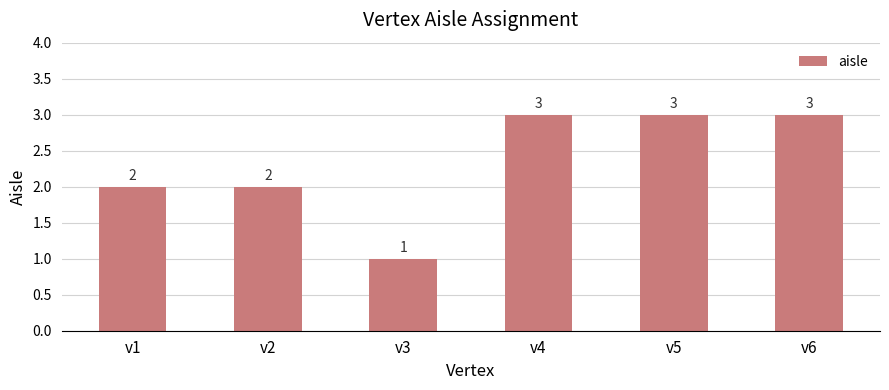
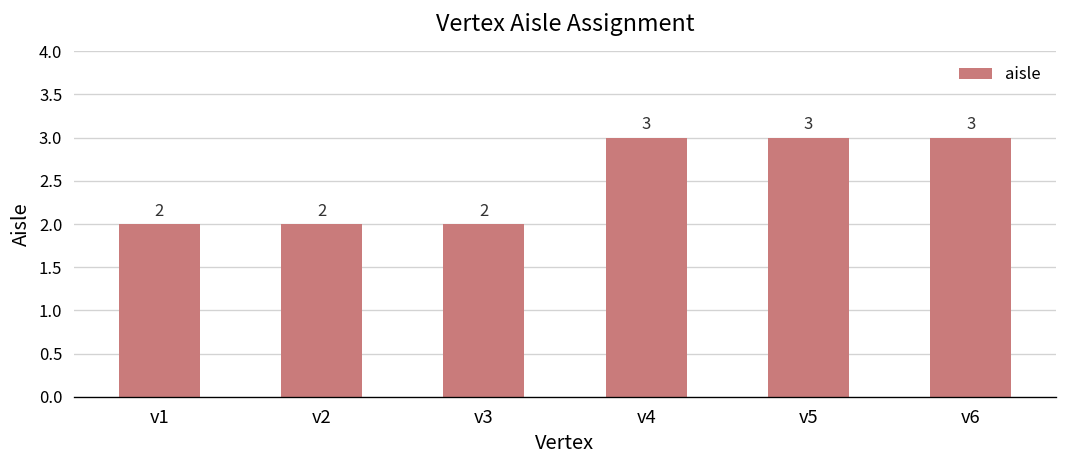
  {
    "v1": 2,
    "v2": 2,
-   "v3": 1,
+   "v3": 2,
    "v4": 3,
    "v5": 3,
    "v6": 3
  }
